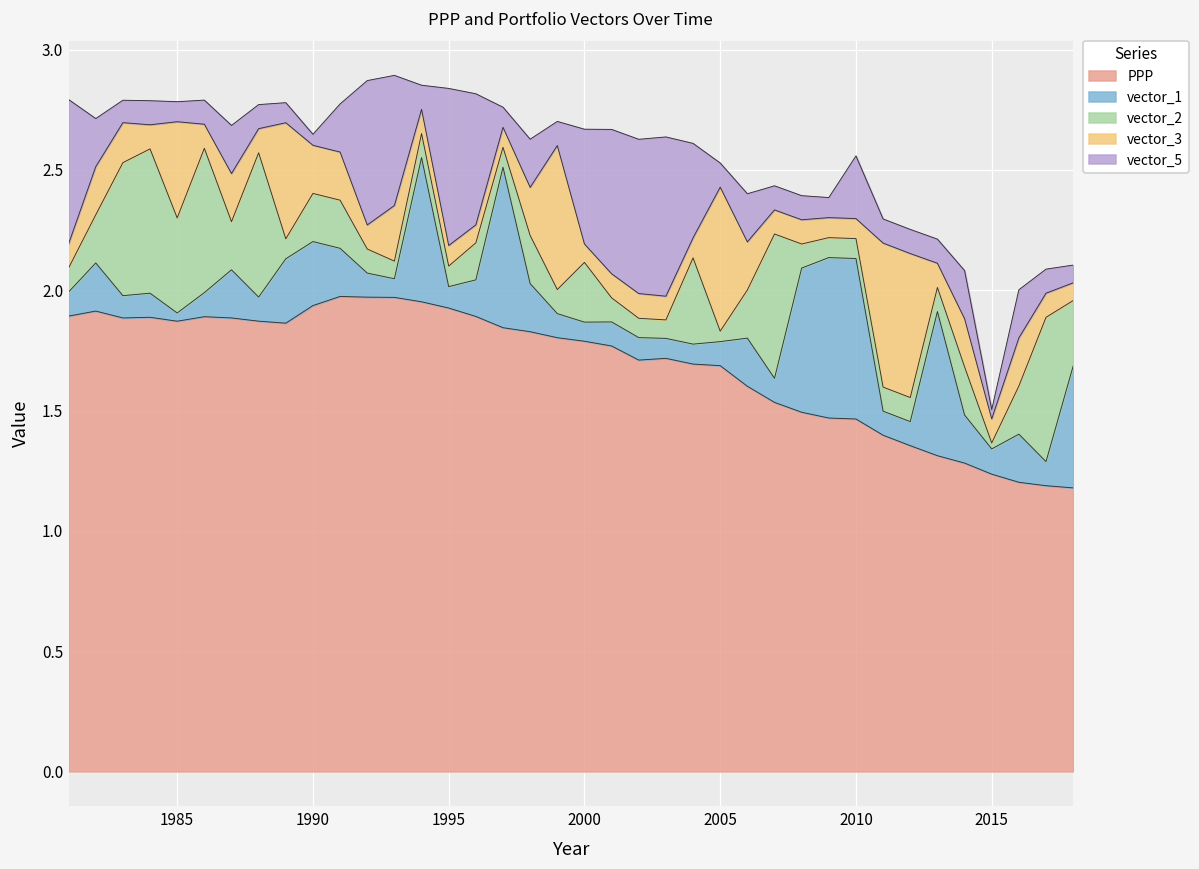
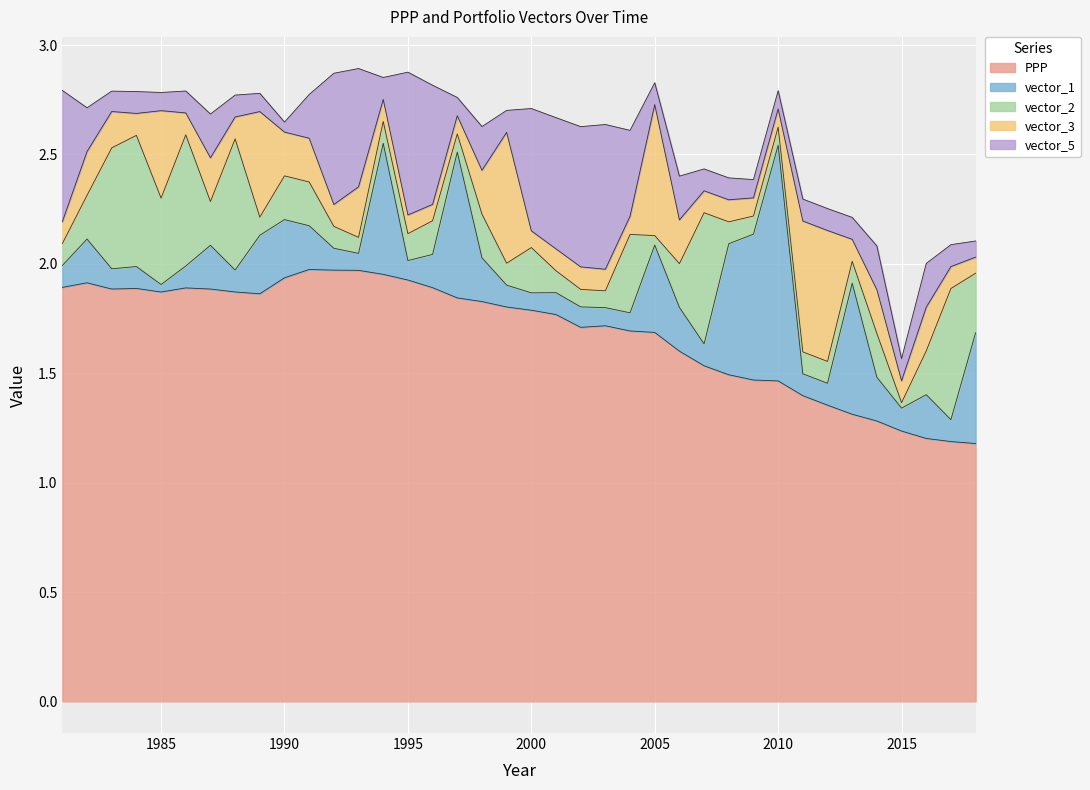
  {
    "vector_1": {
      "1985": 0.03,
      "1990": 0.27,
      "1995": 0.09,
      "2000": 0.08,
-     "2005": 0.10,
-     "2010": 0.67,
+     "2005": 0.40,
+     "2010": 1.08,
      "2015": 0.10
    },
    "vector_2": {
      "1985": 0.39,
      "1990": 0.20,
-     "1995": 0.09,
-     "2000": 0.25,
+     "1995": 0.12,
+     "2000": 0.21,
      "2005": 0.04,
      "2010": 0.08,
      "2015": 0.02
    },
    "vector_5": {
      "1985": 0.08,
      "1990": 0.05,
      "1995": 0.65,
-     "2000": 0.48,
+     "2000": 0.56,
      "2005": 0.10,
-     "2010": 0.26,
-     "2015": 0.04
+     "2010": 0.08,
+     "2015": 0.10
    }
  }
